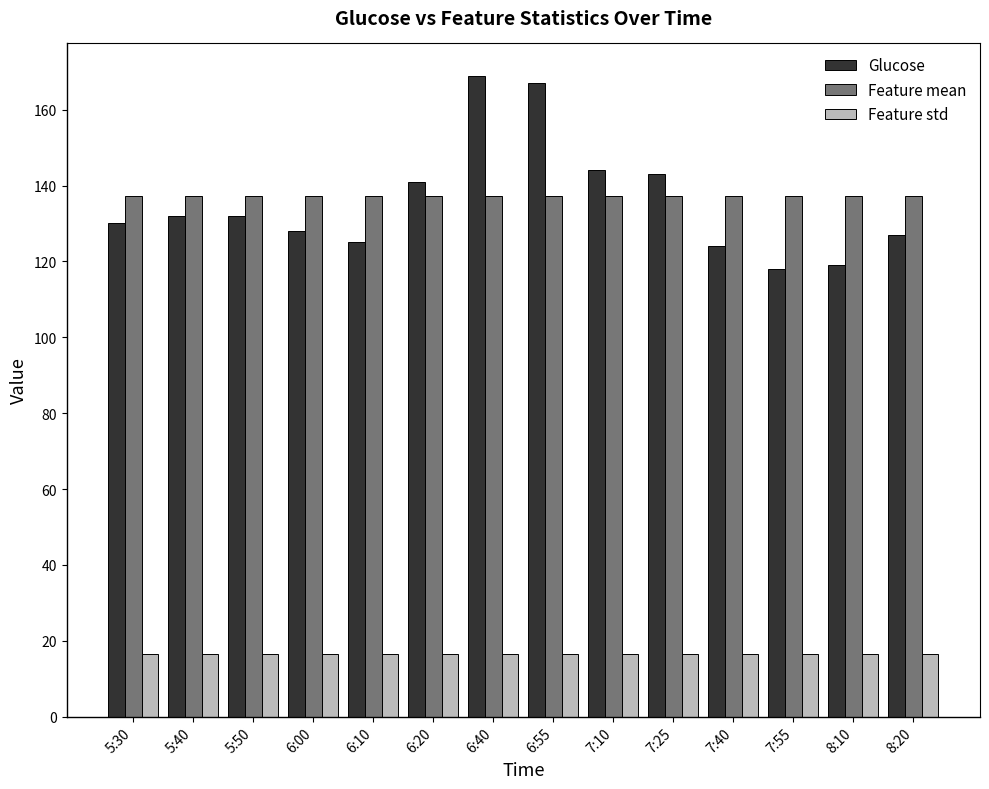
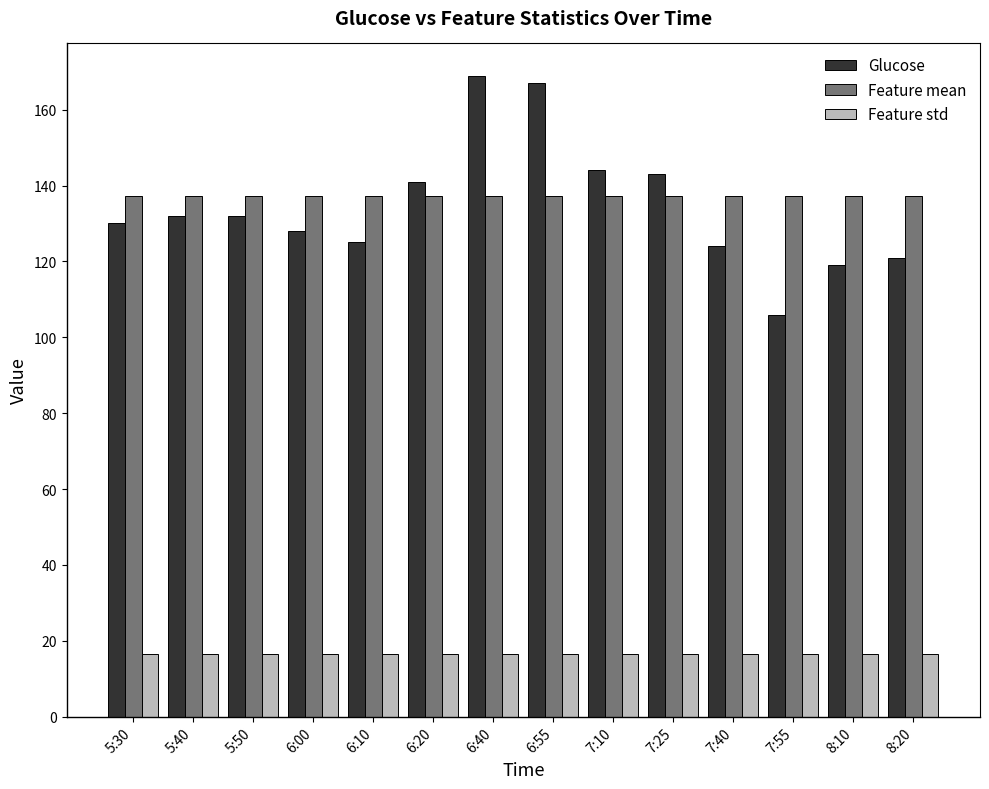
  {
    "Glucose": {
      "5:30": 130,
      "5:40": 132,
      "5:50": 132,
      "6:00": 128,
      "6:10": 125,
      "6:20": 141,
      "6:40": 169,
      "6:55": 167,
      "7:10": 144,
      "7:25": 143,
      "7:40": 124,
-     "7:55": 118,
+     "7:55": 106,
      "8:10": 119,
-     "8:20": 127
+     "8:20": 121
    },
    "Feature mean": {
      "5:30": 137,
      "5:40": 137,
      "5:50": 137,
      "6:00": 137,
      "6:10": 137,
      "6:20": 137,
      "6:40": 137,
      "6:55": 137,
      "7:10": 137,
      "7:25": 137,
      "7:40": 137,
      "7:55": 137,
      "8:10": 137,
      "8:20": 137
    },
    "Feature std": {
      "5:30": 16,
      "5:40": 16,
      "5:50": 16,
      "6:00": 16,
      "6:10": 16,
      "6:20": 16,
      "6:40": 16,
      "6:55": 16,
      "7:10": 16,
      "7:25": 16,
      "7:40": 16,
      "7:55": 16,
      "8:10": 16,
      "8:20": 16
    }
  }
